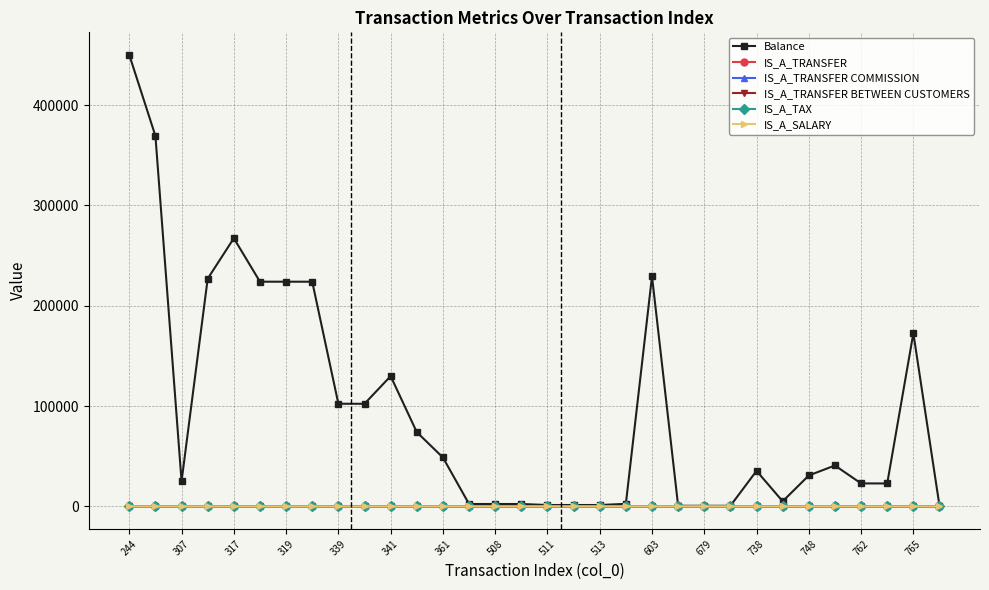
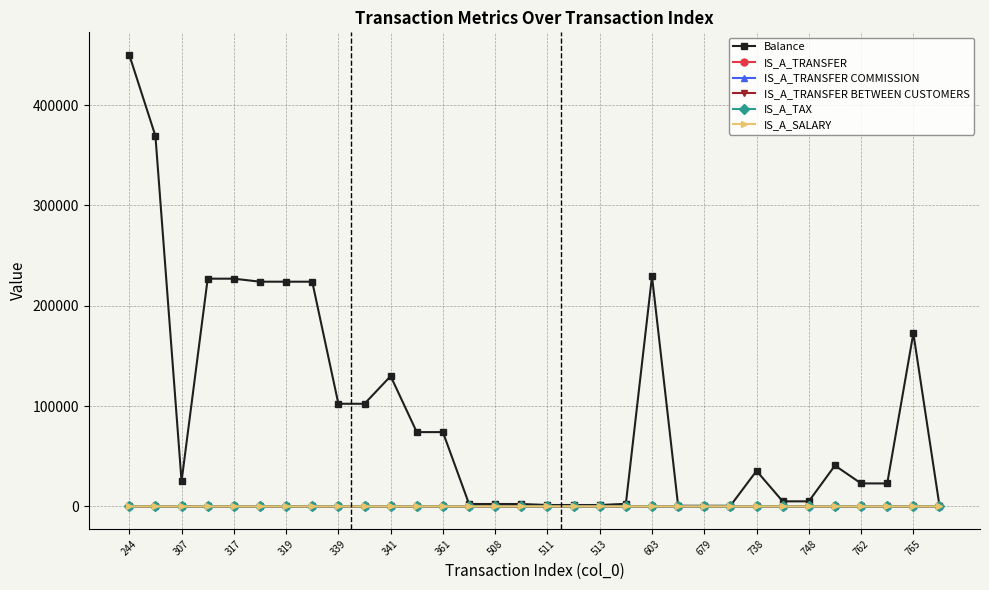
  {
    "Balance": {
      "244": 450000,
      "307": 25000,
-     "317": 267000,
+     "317": 227000,
      "319": 224000,
      "339": 102000,
      "341": 130000,
-     "361": 49000,
+     "361": 74000,
      "603": 229000,
      "738": 35000,
-     "748": 31000,
+     "748": 5000,
      "762": 23000,
      "765": 173000
    },
    "IS_A_SALARY": {
      "244": 0,
      "307": 0,
      "317": 0,
      "319": 0,
      "339": 0,
      "341": 0,
      "361": 0,
      "603": 0,
      "738": 0,
      "748": 0,
      "762": 0,
      "765": 0
    }
  }
